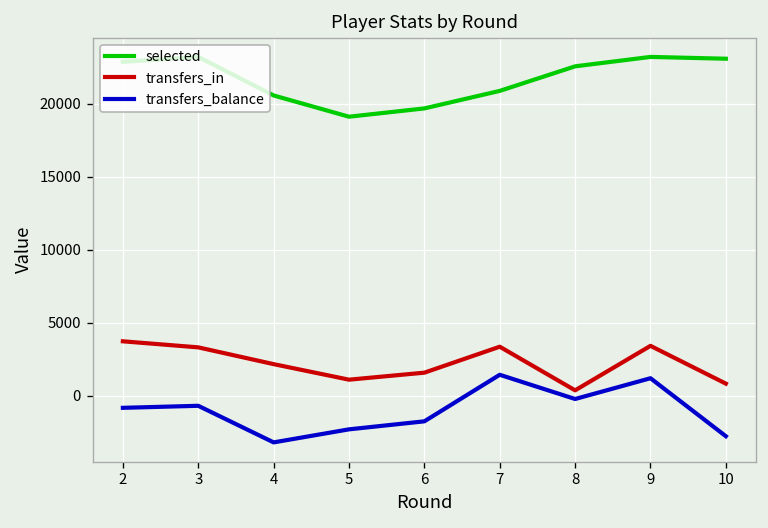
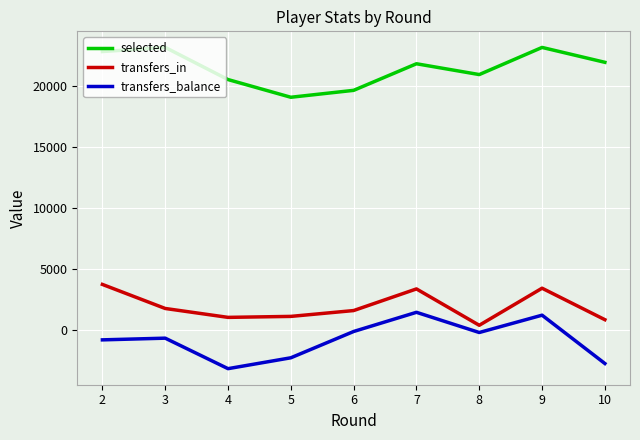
  {
    "selected": {
      "4": 20600,
      "5": 19100,
      "6": 19700,
-     "7": 20900,
-     "8": 22600,
+     "7": 21900,
+     "8": 21000,
      "9": 23200,
-     "10": 23100
+     "10": 22000
    },
    "transfers_in": {
      "2": 3700,
-     "3": 3300,
-     "4": 2200,
+     "3": 1800,
+     "4": 1000,
      "5": 1100,
      "6": 1600,
      "7": 3400,
      "8": 400,
      "9": 3400,
      "10": 800
    },
    "transfers_balance": {
      "2": -800,
      "3": -700,
      "4": -3200,
      "5": -2300,
-     "6": -1700,
+     "6": -100,
      "7": 1500,
      "8": -200,
      "9": 1200,
      "10": -2800
    }
  }
